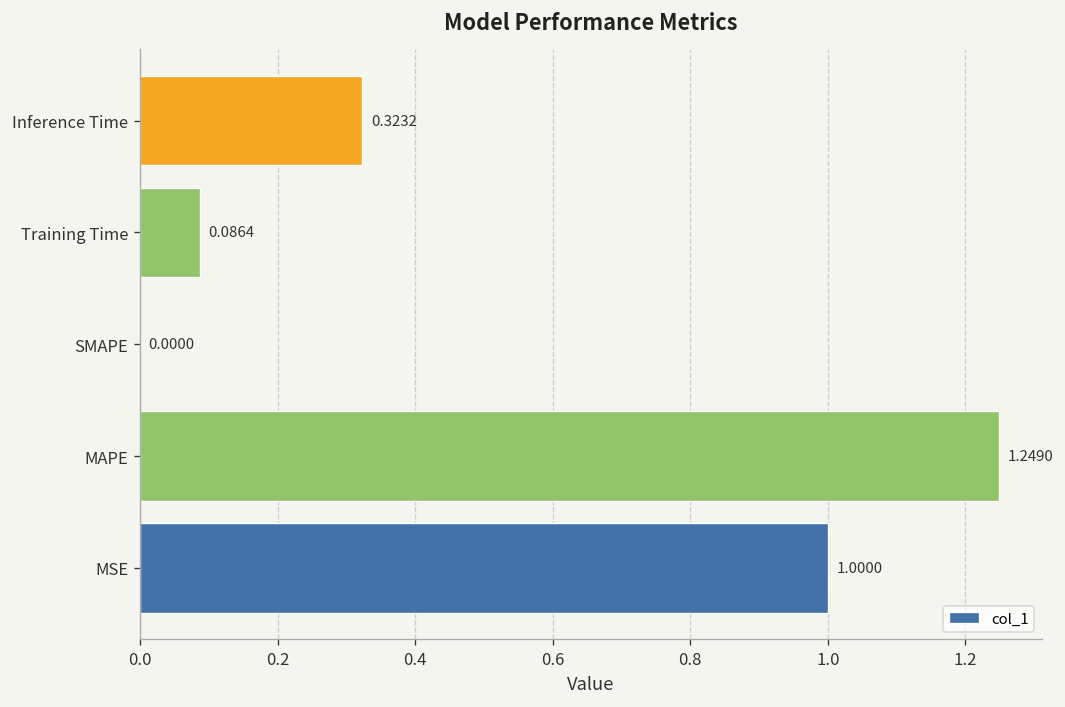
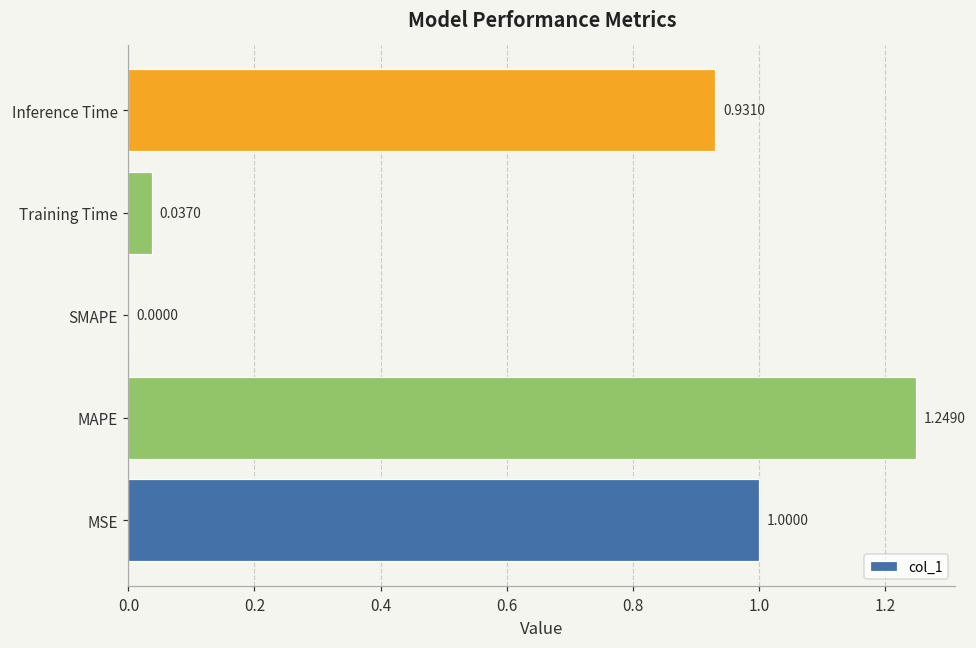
  {
-   "Inference Time": 0.3232,
-   "Training Time": 0.0864,
+   "Inference Time": 0.9310,
+   "Training Time": 0.0370,
    "SMAPE": 0.0000,
    "MAPE": 1.2490,
    "MSE": 1.0000
  }
